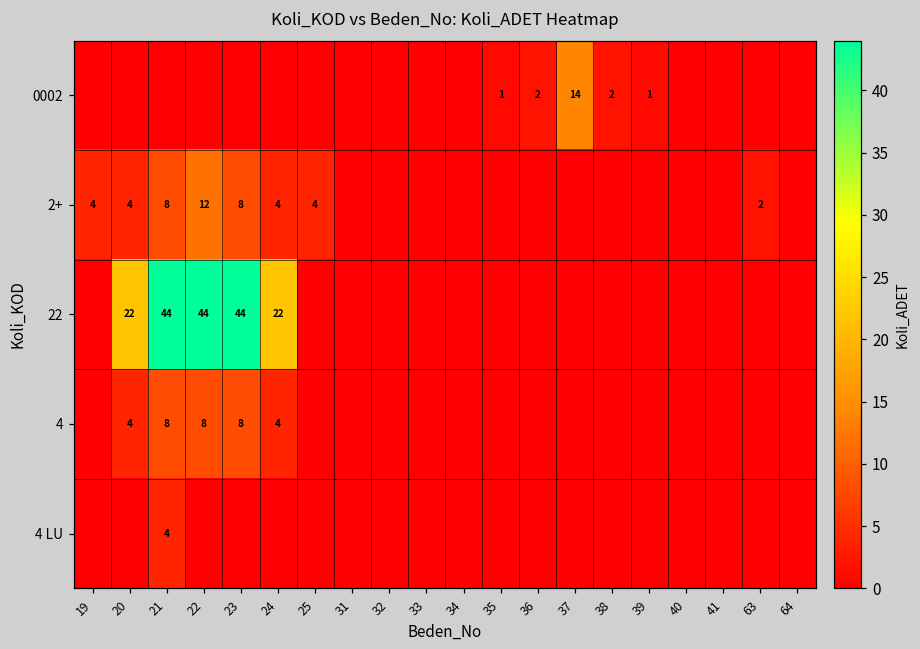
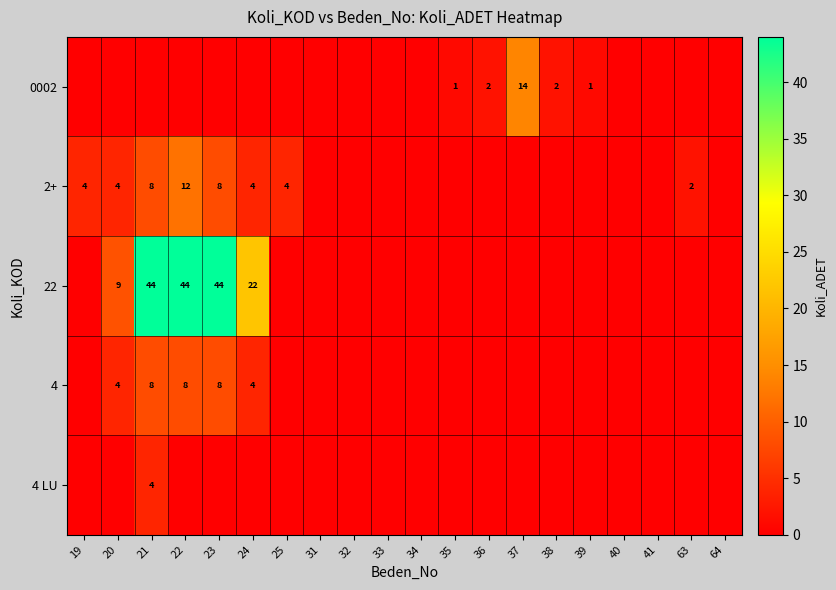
  {
    "0002": {
      "35": 1,
      "36": 2,
      "37": 14,
      "38": 2,
      "39": 1
    },
    "2+": {
      "19": 4,
      "20": 4,
      "21": 8,
      "22": 12,
      "23": 8,
      "24": 4,
      "25": 4,
      "63": 2
    },
    "22": {
-     "20": 22,
+     "20": 9,
      "21": 44,
      "22": 44,
      "23": 44,
      "24": 22
    },
    "4": {
      "20": 4,
      "21": 8,
      "22": 8,
      "23": 8,
      "24": 4
    },
    "4 LU": {
      "21": 4
    }
  }
